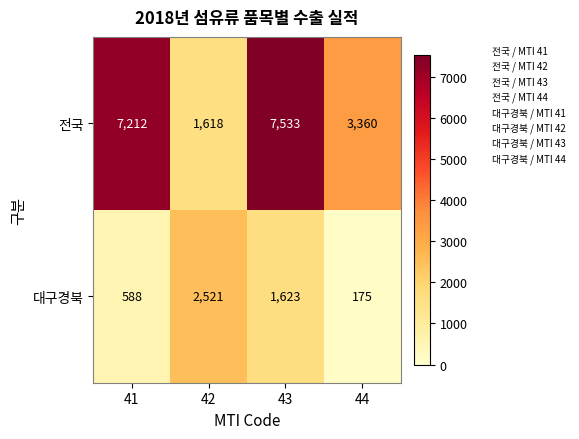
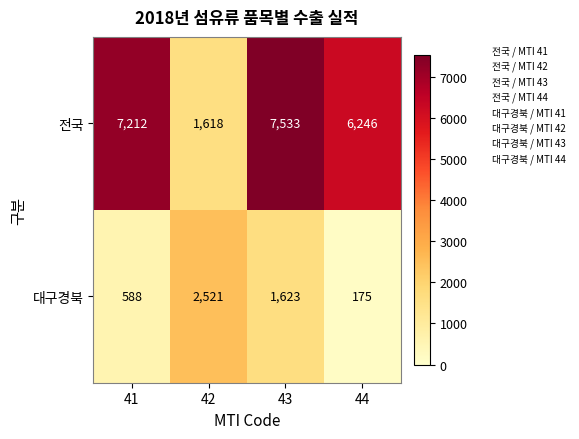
  {
    "전국": {
-     "44": "3,360"
+     "44": "6,246"
    }
  }
